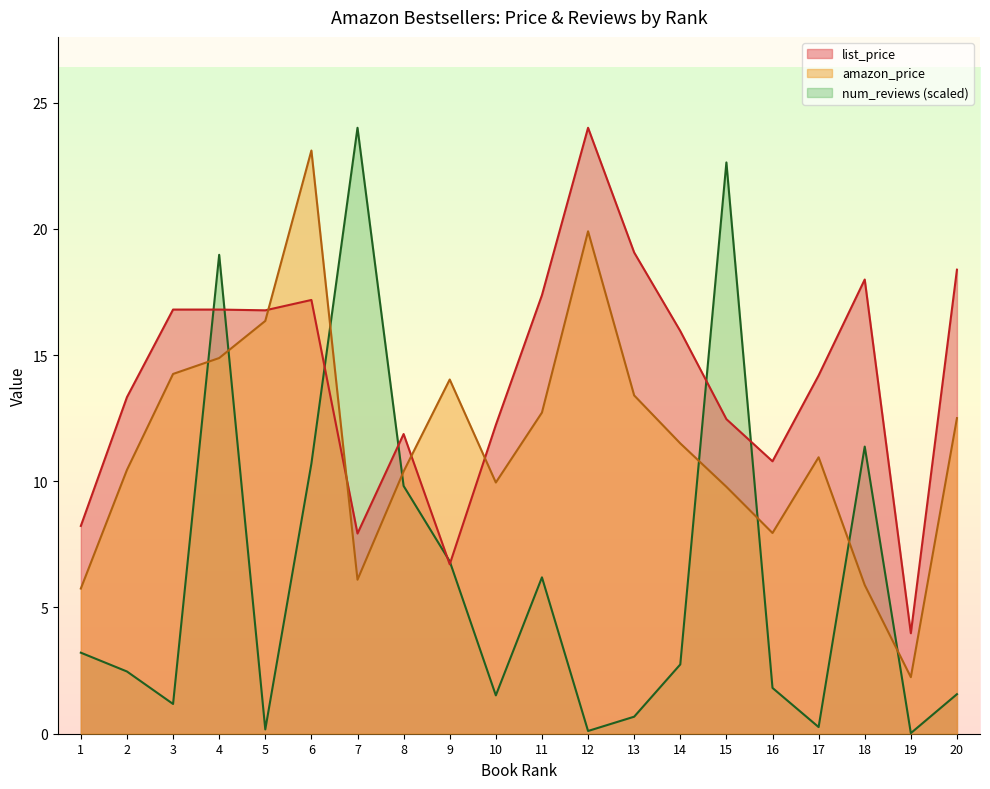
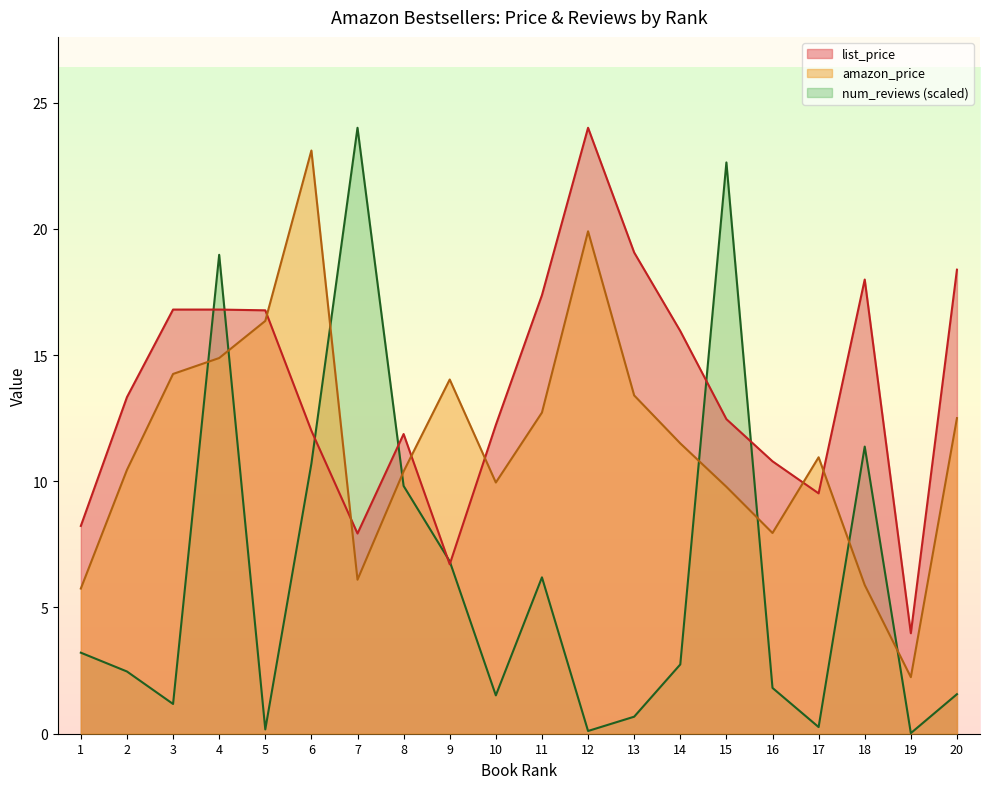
  {
    "list_price": {
      "1": 8.2,
      "2": 13.3,
      "3": 16.8,
      "4": 16.8,
      "5": 16.8,
-     "6": 17.2,
+     "6": 12.0,
      "7": 7.9,
      "8": 11.9,
      "9": 6.7,
      "10": 12.2,
      "11": 17.4,
      "12": 24.0,
      "13": 19.1,
      "14": 16.0,
      "15": 12.5,
      "16": 10.8,
-     "17": 14.2,
+     "17": 9.5,
      "18": 18.0,
      "19": 4.0,
      "20": 18.4
    },
    "amazon_price": {
      "1": 5.8,
      "2": 10.5,
      "3": 14.3,
      "4": 14.9,
      "5": 16.4,
      "6": 23.1,
      "7": 6.1,
      "8": 10.4,
      "9": 14.0,
      "10": 10.0,
      "11": 12.7,
      "12": 19.9,
      "13": 13.4,
      "14": 11.5,
      "15": 9.8,
      "16": 8.0,
      "17": 11.0,
      "18": 5.9,
      "19": 2.2,
      "20": 12.5
    },
    "num_reviews (scaled)": {
      "1": 3.2,
      "2": 2.5,
      "3": 1.2,
      "4": 19.0,
      "5": 0.2,
      "6": 10.7,
      "7": 24.0,
      "8": 9.8,
      "9": 6.8,
      "10": 1.5,
      "11": 6.2,
      "12": 0.1,
      "13": 0.7,
      "14": 2.7,
      "15": 22.6,
      "16": 1.8,
      "17": 0.3,
      "18": 11.4,
      "19": 0.0,
      "20": 1.6
    }
  }
